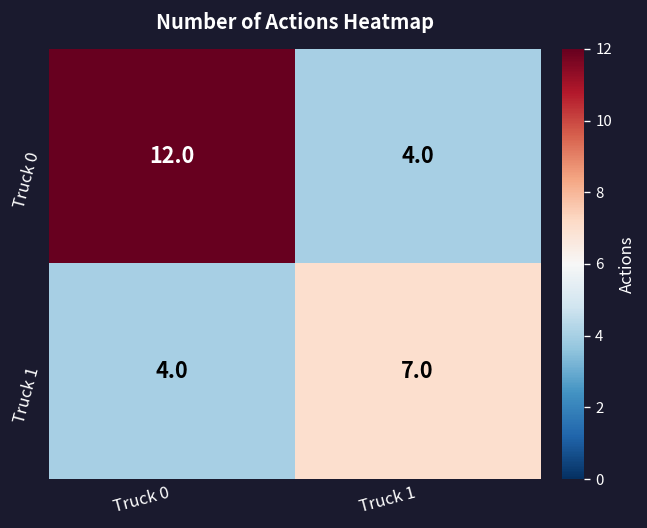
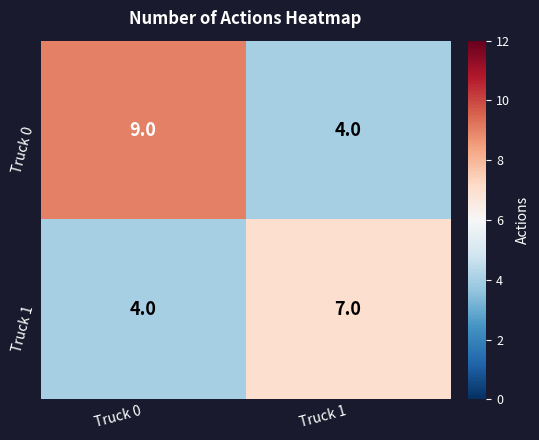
  {
    "Truck 0": {
-     "Truck 0": 12.0,
+     "Truck 0": 9.0,
      "Truck 1": 4.0
    },
    "Truck 1": {
      "Truck 0": 4.0,
      "Truck 1": 7.0
    }
  }
